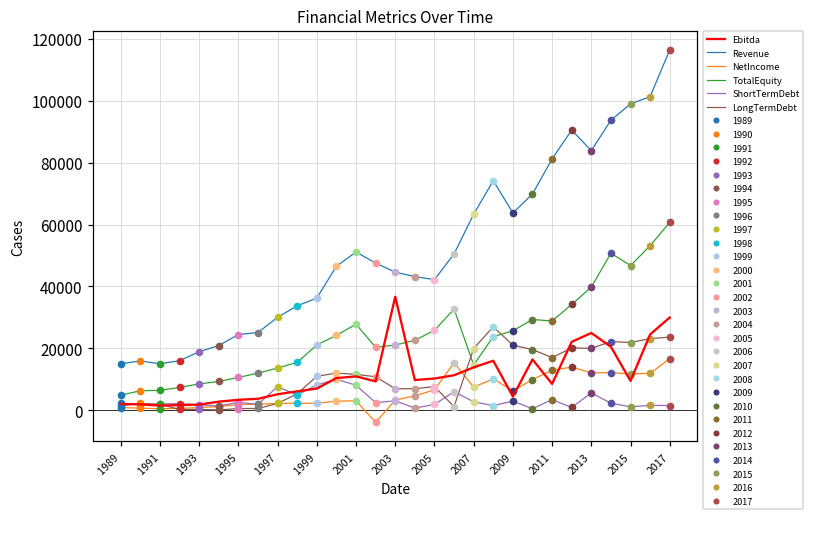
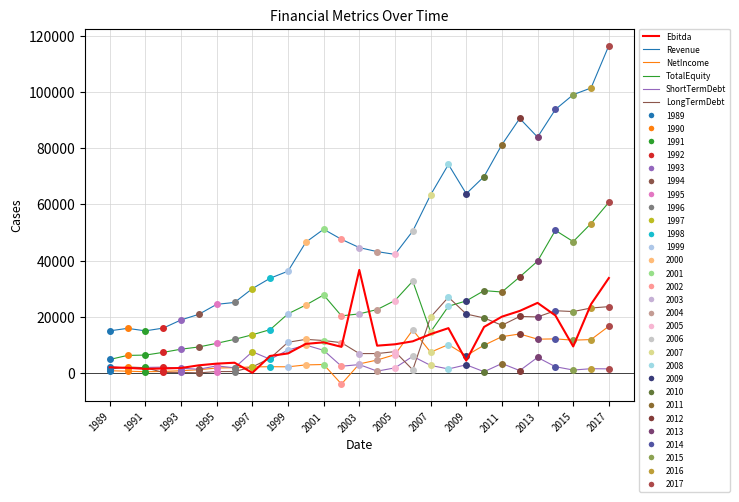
  {
    "Ebitda": {
-     "1997": 5000,
+     "1997": 0,
      "1999": 7000,
      "2003": 37000,
      "2005": 10000,
      "2009": 4000,
-     "2011": 9000,
+     "2011": 20000,
      "2013": 25000,
      "2015": 9000,
-     "2017": 30000
+     "2017": 34000
    }
  }
